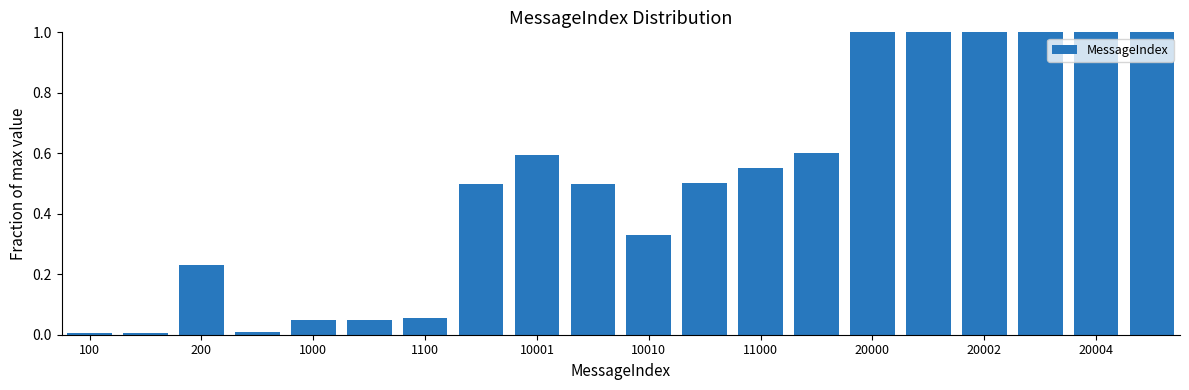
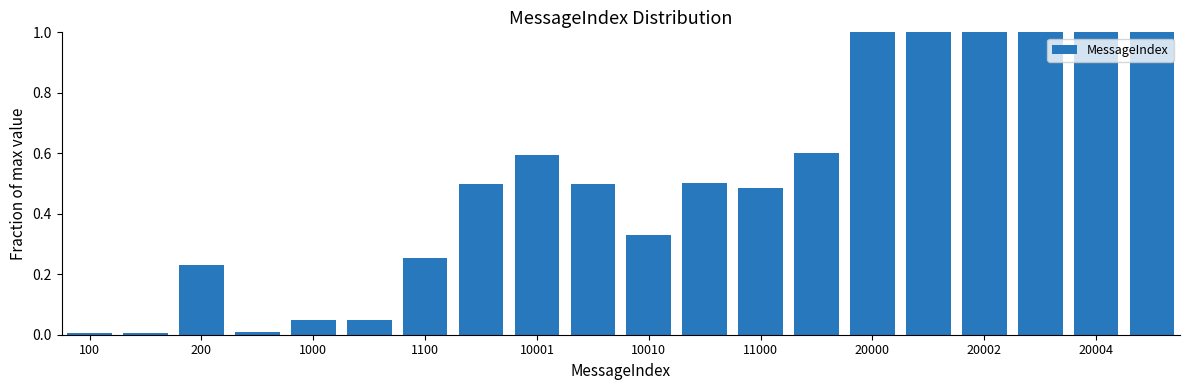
  {
    "200": 0.23,
    "1000": 0.05,
-   "1100": 0.05,
+   "1100": 0.25,
    "10001": 0.59,
    "10010": 0.33,
-   "11000": 0.55,
+   "11000": 0.48,
    "20000": 1.00,
    "20002": 1.00,
    "20004": 1.00
  }
